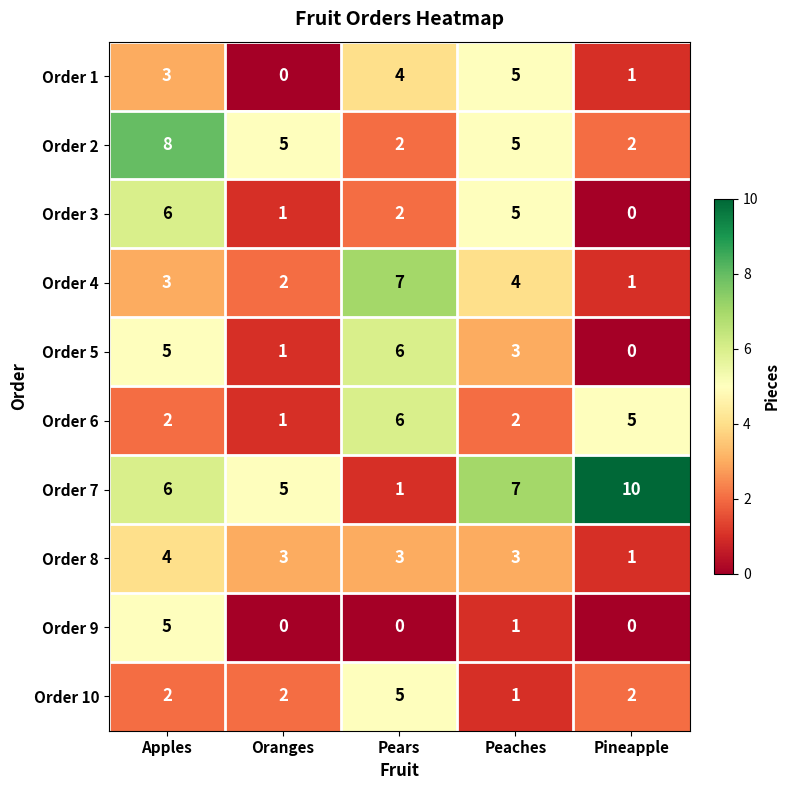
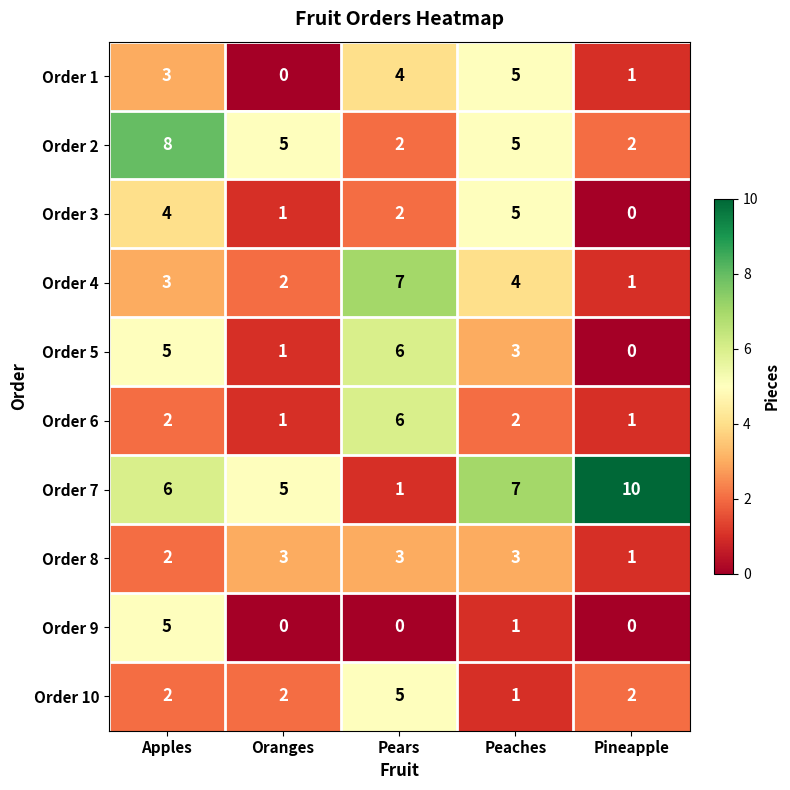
  {
    "Order 1": {
      "Apples": 3,
      "Oranges": 0,
      "Pears": 4,
      "Peaches": 5,
      "Pineapple": 1
    },
    "Order 2": {
      "Apples": 8,
      "Oranges": 5,
      "Pears": 2,
      "Peaches": 5,
      "Pineapple": 2
    },
    "Order 3": {
-     "Apples": 6,
+     "Apples": 4,
      "Oranges": 1,
      "Pears": 2,
      "Peaches": 5,
      "Pineapple": 0
    },
    "Order 4": {
      "Apples": 3,
      "Oranges": 2,
      "Pears": 7,
      "Peaches": 4,
      "Pineapple": 1
    },
    "Order 5": {
      "Apples": 5,
      "Oranges": 1,
      "Pears": 6,
      "Peaches": 3,
      "Pineapple": 0
    },
    "Order 6": {
      "Apples": 2,
      "Oranges": 1,
      "Pears": 6,
      "Peaches": 2,
-     "Pineapple": 5
+     "Pineapple": 1
    },
    "Order 7": {
      "Apples": 6,
      "Oranges": 5,
      "Pears": 1,
      "Peaches": 7,
      "Pineapple": 10
    },
    "Order 8": {
-     "Apples": 4,
+     "Apples": 2,
      "Oranges": 3,
      "Pears": 3,
      "Peaches": 3,
      "Pineapple": 1
    },
    "Order 9": {
      "Apples": 5,
      "Oranges": 0,
      "Pears": 0,
      "Peaches": 1,
      "Pineapple": 0
    },
    "Order 10": {
      "Apples": 2,
      "Oranges": 2,
      "Pears": 5,
      "Peaches": 1,
      "Pineapple": 2
    }
  }
